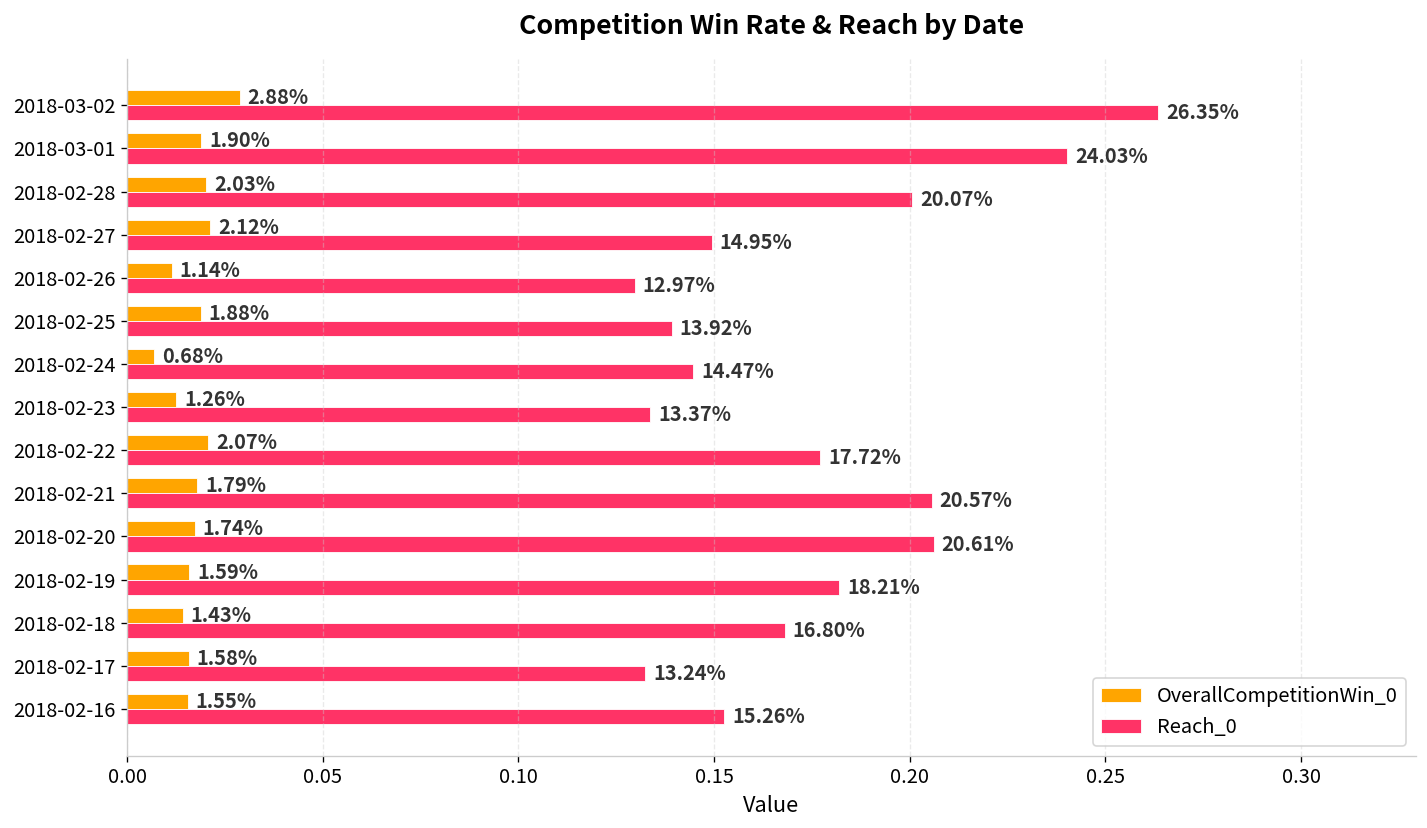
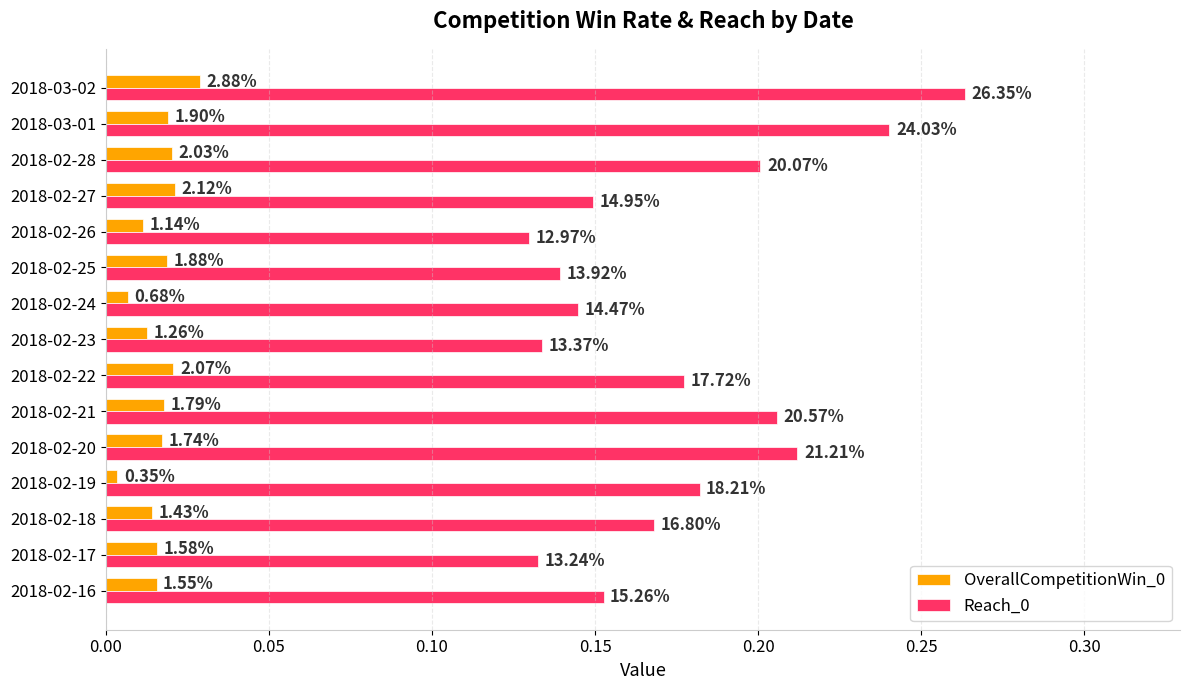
  {
    "OverallCompetitionWin_0": {
      "2018-03-02": "2.88%",
      "2018-03-01": "1.90%",
      "2018-02-28": "2.03%",
      "2018-02-27": "2.12%",
      "2018-02-26": "1.14%",
      "2018-02-25": "1.88%",
      "2018-02-24": "0.68%",
      "2018-02-23": "1.26%",
      "2018-02-22": "2.07%",
      "2018-02-21": "1.79%",
      "2018-02-20": "1.74%",
-     "2018-02-19": "1.59%",
+     "2018-02-19": "0.35%",
      "2018-02-18": "1.43%",
      "2018-02-17": "1.58%",
      "2018-02-16": "1.55%"
    },
    "Reach_0": {
      "2018-03-02": "26.35%",
      "2018-03-01": "24.03%",
      "2018-02-28": "20.07%",
      "2018-02-27": "14.95%",
      "2018-02-26": "12.97%",
      "2018-02-25": "13.92%",
      "2018-02-24": "14.47%",
      "2018-02-23": "13.37%",
      "2018-02-22": "17.72%",
      "2018-02-21": "20.57%",
-     "2018-02-20": "20.61%",
+     "2018-02-20": "21.21%",
      "2018-02-19": "18.21%",
      "2018-02-18": "16.80%",
      "2018-02-17": "13.24%",
      "2018-02-16": "15.26%"
    }
  }
